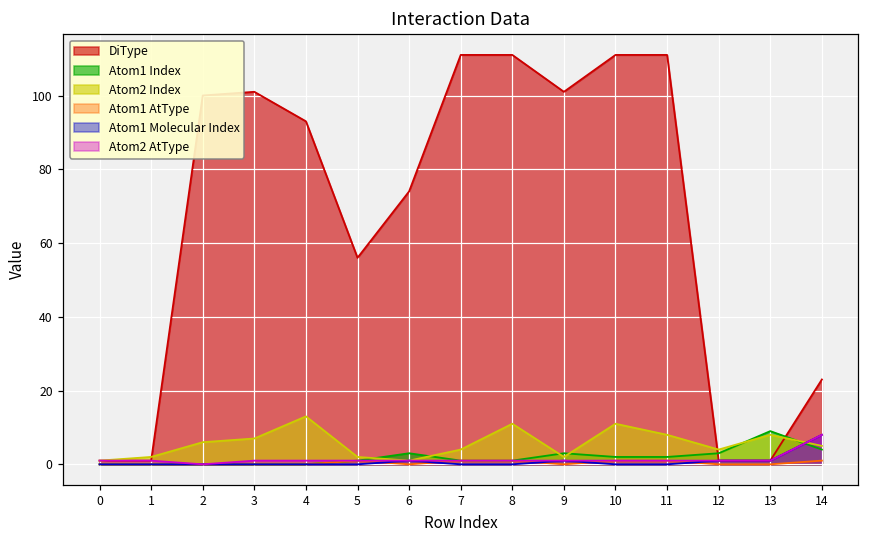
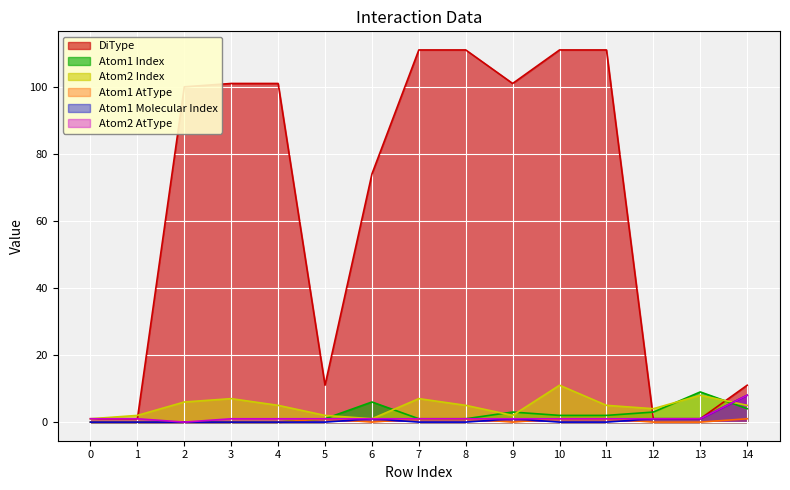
  {
    "DiType": {
      "3": 101,
-     "4": 93,
-     "5": 56,
+     "4": 101,
+     "5": 11,
      "6": 74,
      "7": 111,
      "8": 111,
      "9": 101,
      "10": 111,
      "11": 111,
-     "14": 23
+     "14": 11
    },
    "Atom1 Index": {
-     "6": 3,
+     "6": 6,
      "9": 3,
      "10": 2,
      "11": 2,
      "12": 3,
      "13": 9,
      "14": 4
    },
    "Atom2 Index": {
      "1": 2,
      "2": 6,
      "3": 7,
-     "4": 13,
+     "4": 5,
      "5": 2,
-     "7": 4,
-     "8": 11,
+     "7": 7,
+     "8": 5,
      "9": 2,
      "10": 11,
-     "11": 8,
+     "11": 5,
      "12": 4,
      "13": 8,
      "14": 5
    },
    "Atom1 AtType": {
      "6": 0,
      "9": 0,
      "12": 0,
      "13": 0,
      "14": 1
    },
    "Atom1 Molecular Index": {
      "5": 0,
      "7": 0,
      "8": 0,
      "10": 0,
      "11": 0
    },
    "Atom2 AtType": {
      "3": 1,
      "4": 1
    }
  }
